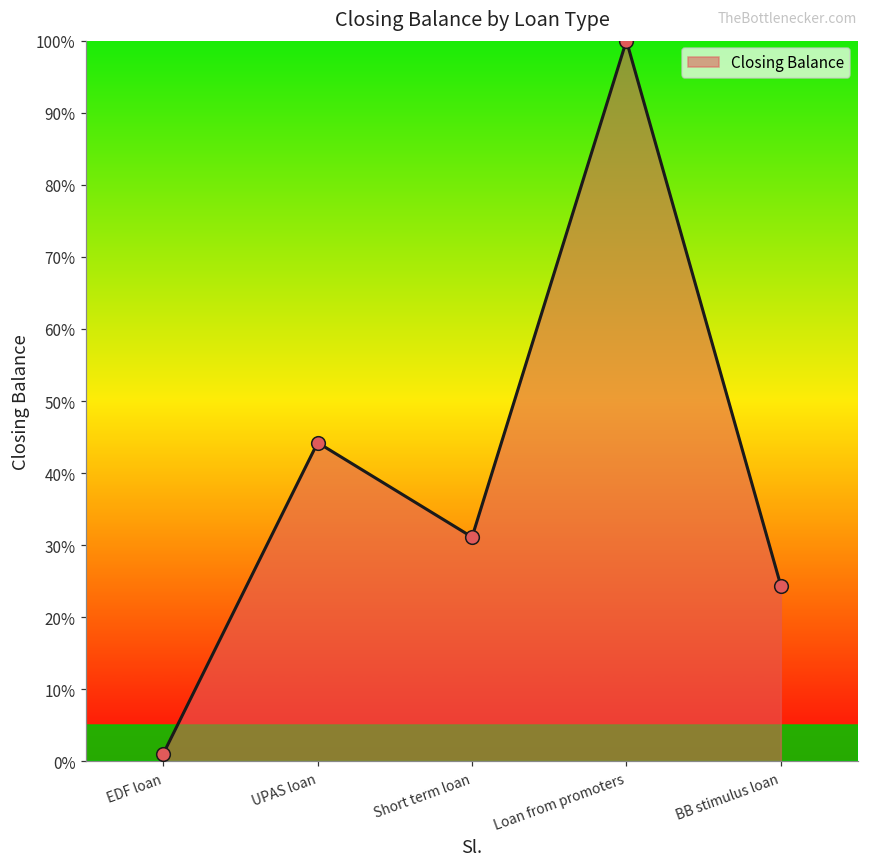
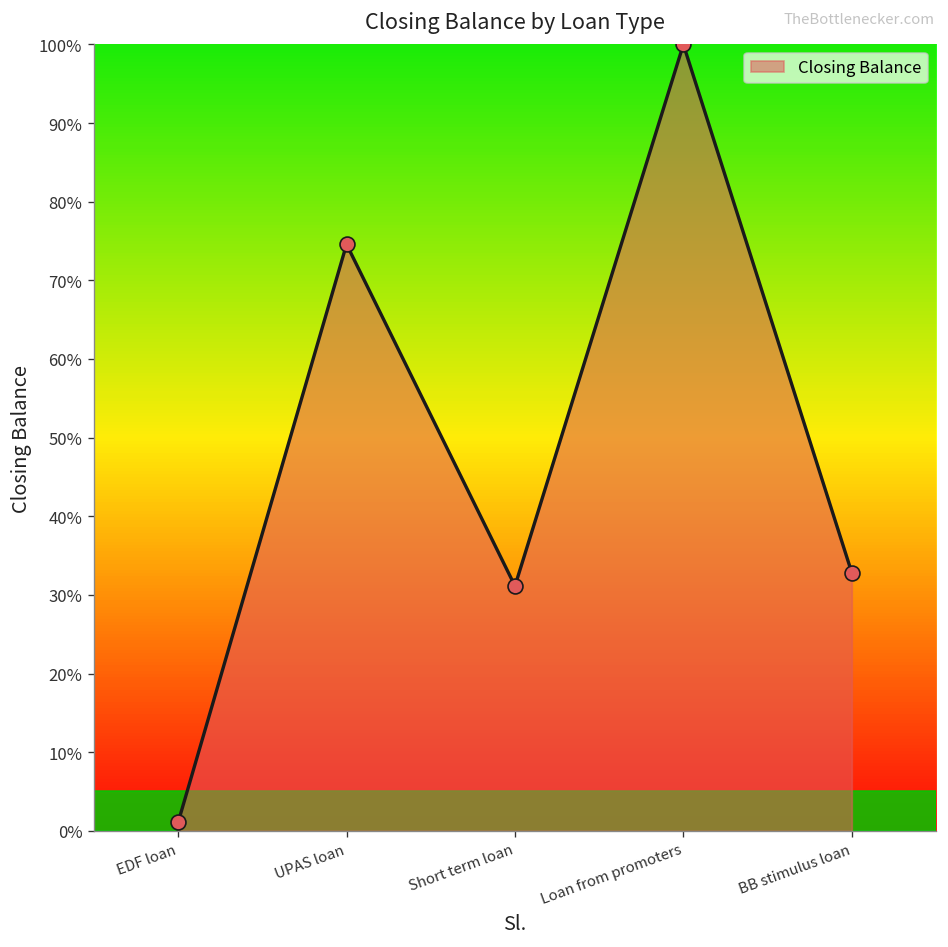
  {
-   "UPAS loan": "44%",
+   "UPAS loan": "75%",
    "Short term loan": "31%",
    "Loan from promoters": "100%",
-   "BB stimulus loan": "24%"
+   "BB stimulus loan": "33%"
  }
